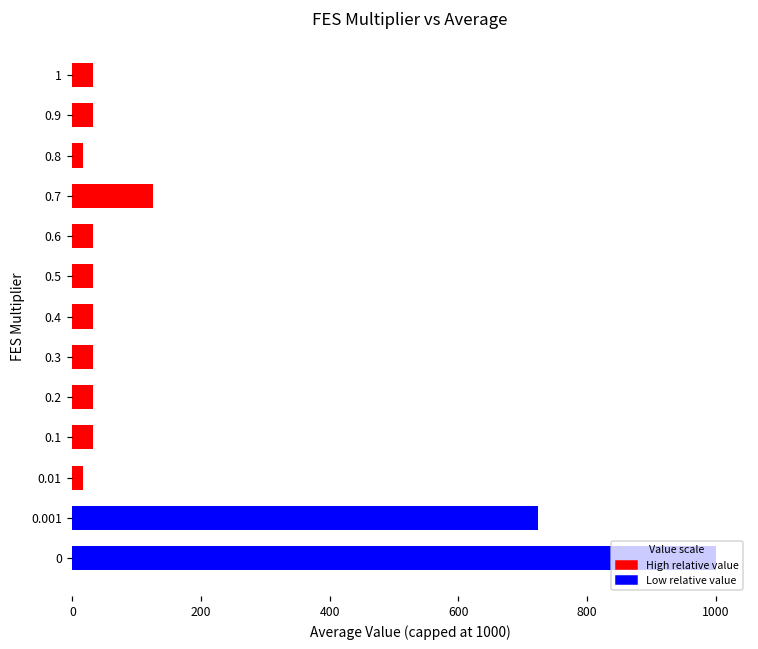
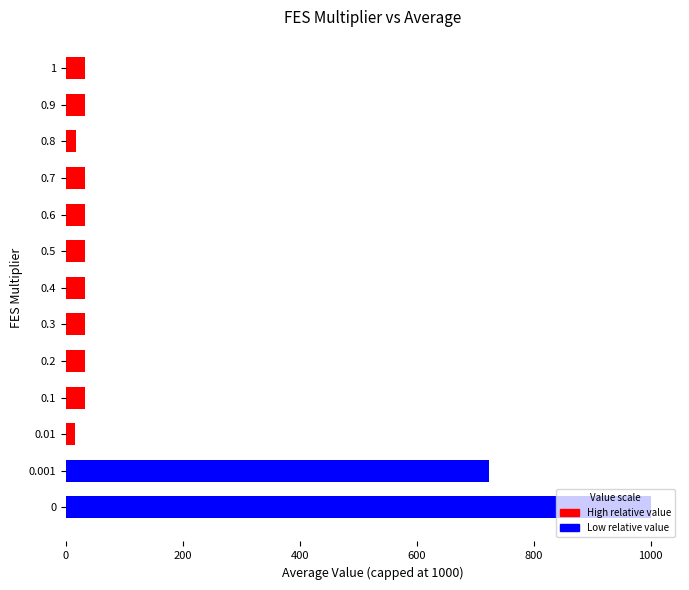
  {
    "1": 30,
    "0.9": 30,
    "0.8": 20,
-   "0.7": 120,
+   "0.7": 30,
    "0.6": 30,
    "0.5": 30,
    "0.4": 30,
    "0.3": 30,
    "0.2": 30,
    "0.1": 30,
    "0.01": 20,
    "0.001": 720
  }
